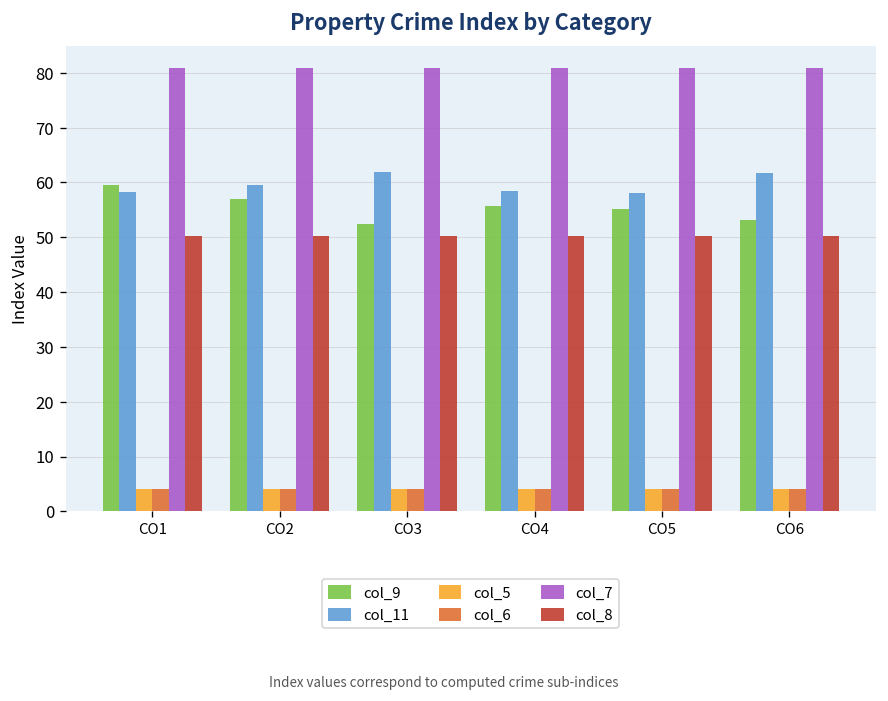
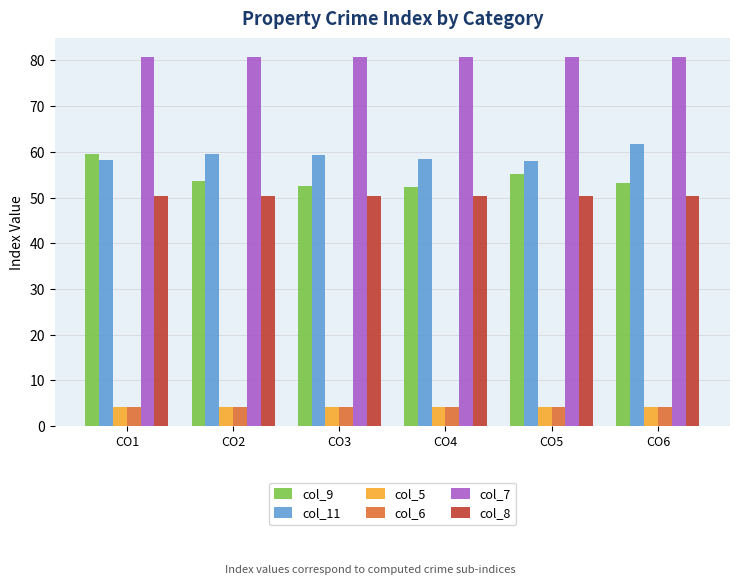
  {
    "col_9": {
      "CO1": 59,
-     "CO2": 57,
+     "CO2": 54,
      "CO3": 52,
-     "CO4": 56,
+     "CO4": 52,
      "CO5": 55,
      "CO6": 53
    },
    "col_11": {
      "CO1": 58,
      "CO2": 60,
-     "CO3": 62,
+     "CO3": 59,
      "CO4": 58,
      "CO5": 58,
      "CO6": 62
    },
    "col_5": {
      "CO1": 4,
      "CO2": 4,
      "CO3": 4,
      "CO4": 4,
      "CO5": 4,
      "CO6": 4
    },
    "col_6": {
      "CO1": 4,
      "CO2": 4,
      "CO3": 4,
      "CO4": 4,
      "CO5": 4,
      "CO6": 4
    },
    "col_7": {
      "CO1": 81,
      "CO2": 81,
      "CO3": 81,
      "CO4": 81,
      "CO5": 81,
      "CO6": 81
    },
    "col_8": {
      "CO1": 50,
      "CO2": 50,
      "CO3": 50,
      "CO4": 50,
      "CO5": 50,
      "CO6": 50
    }
  }
